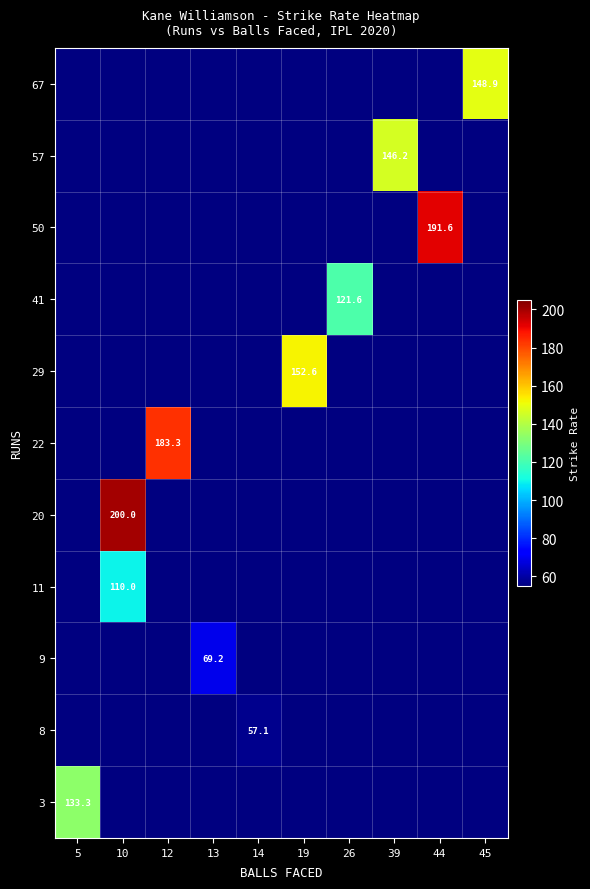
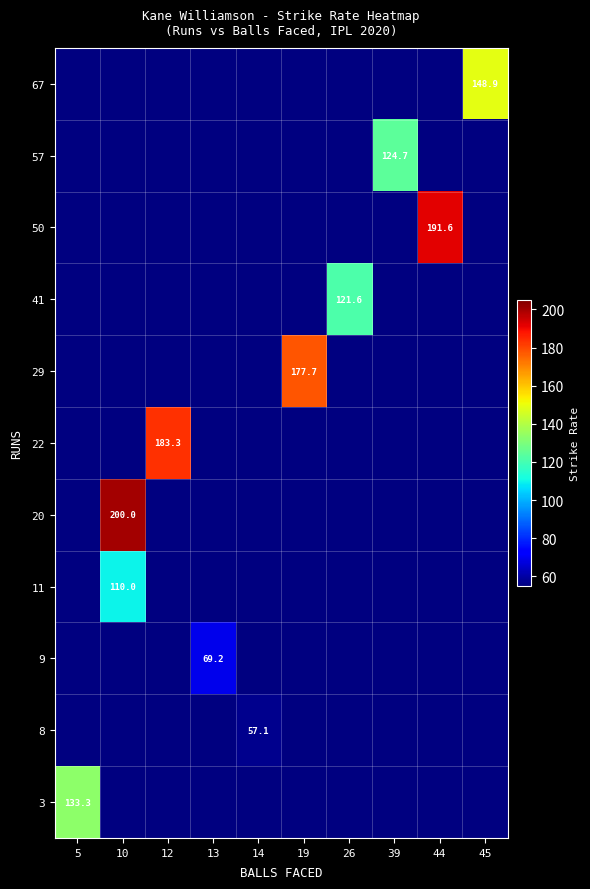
  {
    "67": {
      "45": 148.9
    },
    "57": {
-     "39": 146.2
+     "39": 124.7
    },
    "50": {
      "44": 191.6
    },
    "41": {
      "26": 121.6
    },
    "29": {
-     "19": 152.6
+     "19": 177.7
    },
    "22": {
      "12": 183.3
    },
    "20": {
      "10": 200.0
    },
    "11": {
      "10": 110.0
    },
    "9": {
      "13": 69.2
    },
    "8": {
      "14": 57.1
    },
    "3": {
      "5": 133.3
    }
  }
